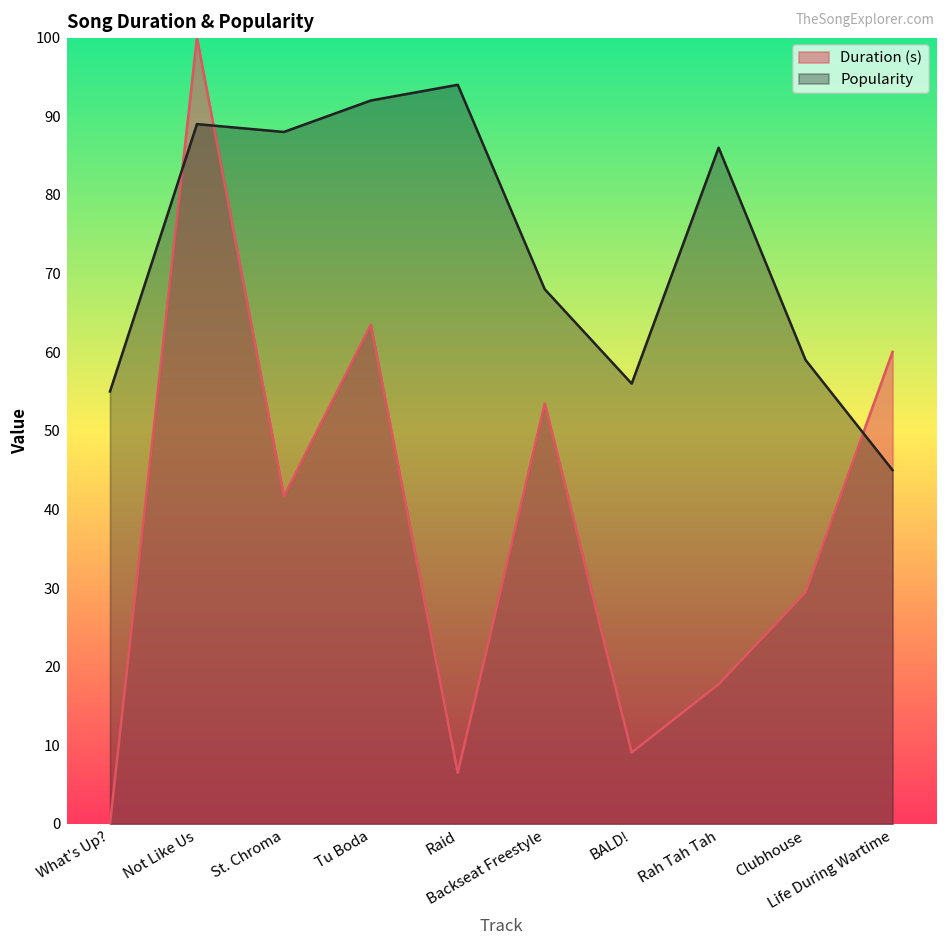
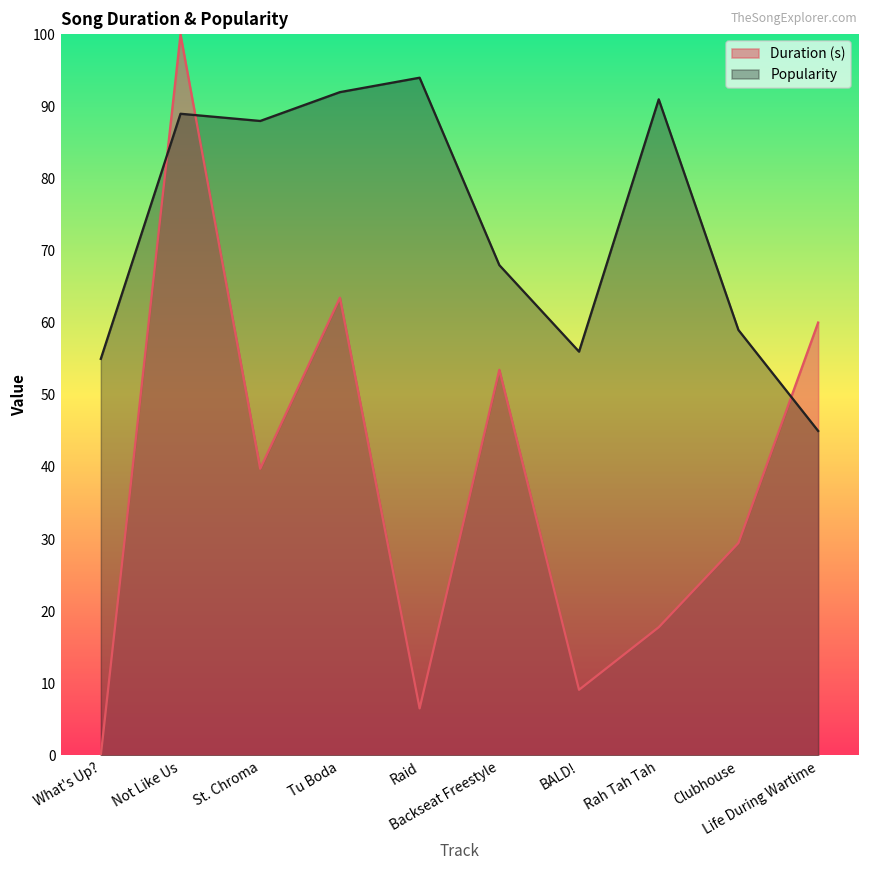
  {
    "Duration (s)": {
      "What's Up?": 0,
      "Not Like Us": 100,
-     "St. Chroma": 42,
+     "St. Chroma": 40,
      "Tu Boda": 63,
      "Raid": 7,
      "Backseat Freestyle": 53,
      "BALD!": 9,
      "Rah Tah Tah": 18,
      "Clubhouse": 29,
      "Life During Wartime": 60
    },
    "Popularity": {
      "What's Up?": 55,
      "Not Like Us": 89,
      "St. Chroma": 88,
      "Tu Boda": 92,
      "Raid": 94,
      "Backseat Freestyle": 68,
      "BALD!": 56,
-     "Rah Tah Tah": 86,
+     "Rah Tah Tah": 91,
      "Clubhouse": 59,
      "Life During Wartime": 45
    }
  }
